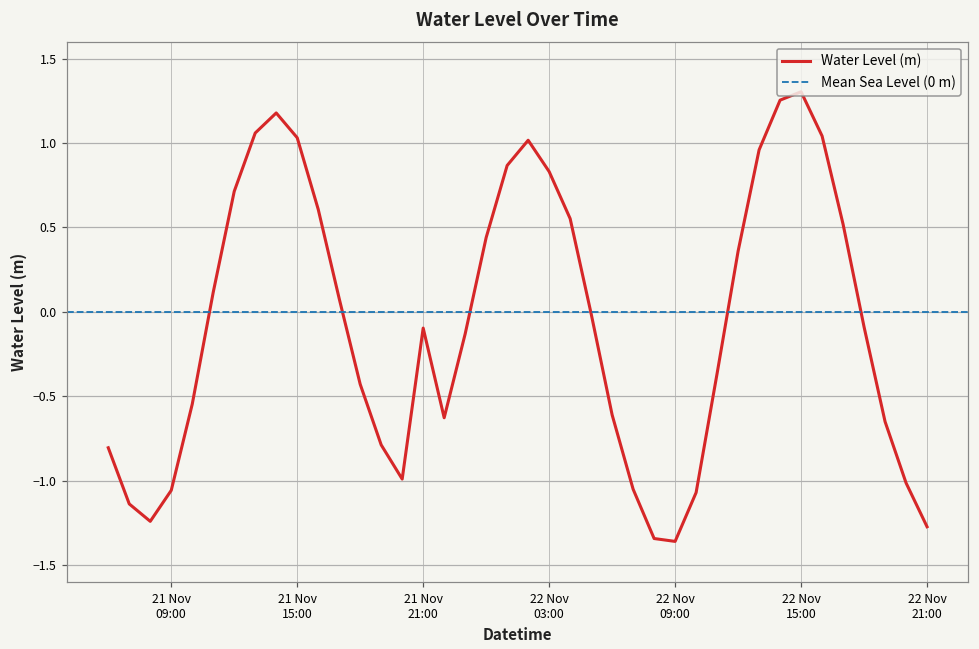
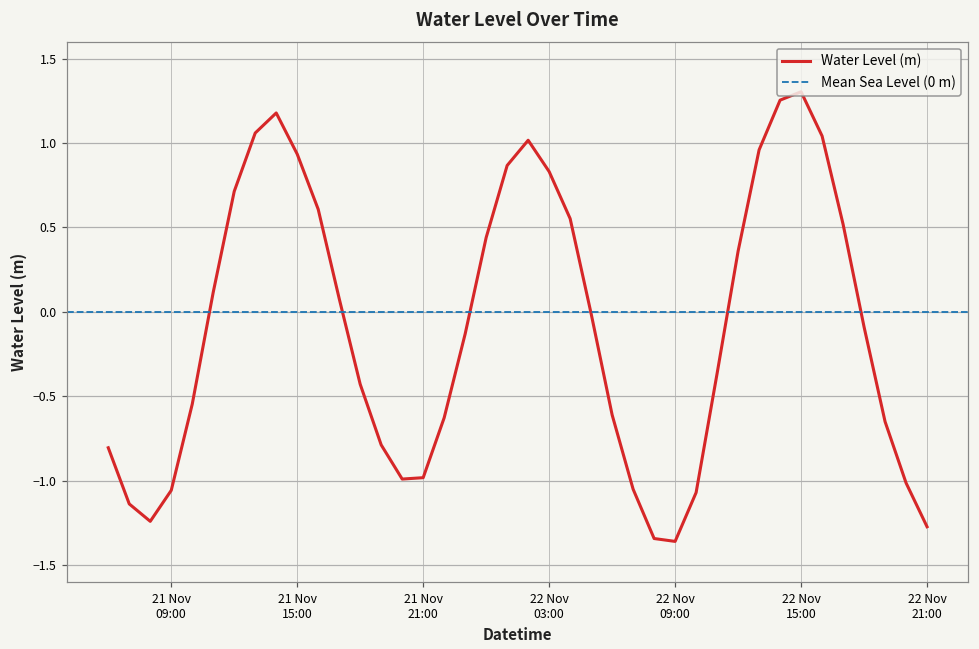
  {
    "21 Nov 09:00": -1.06,
-   "21 Nov 15:00": 1.03,
-   "21 Nov 21:00": -0.10,
+   "21 Nov 15:00": 0.93,
+   "21 Nov 21:00": -0.98,
    "22 Nov 03:00": 0.83,
    "22 Nov 09:00": -1.36,
    "22 Nov 21:00": -1.27
  }
